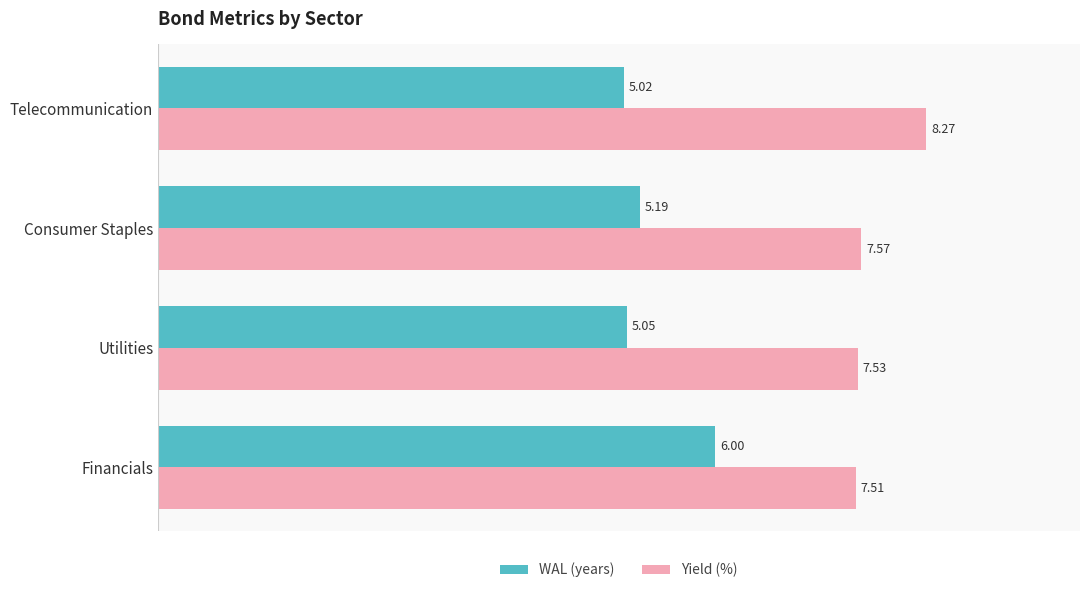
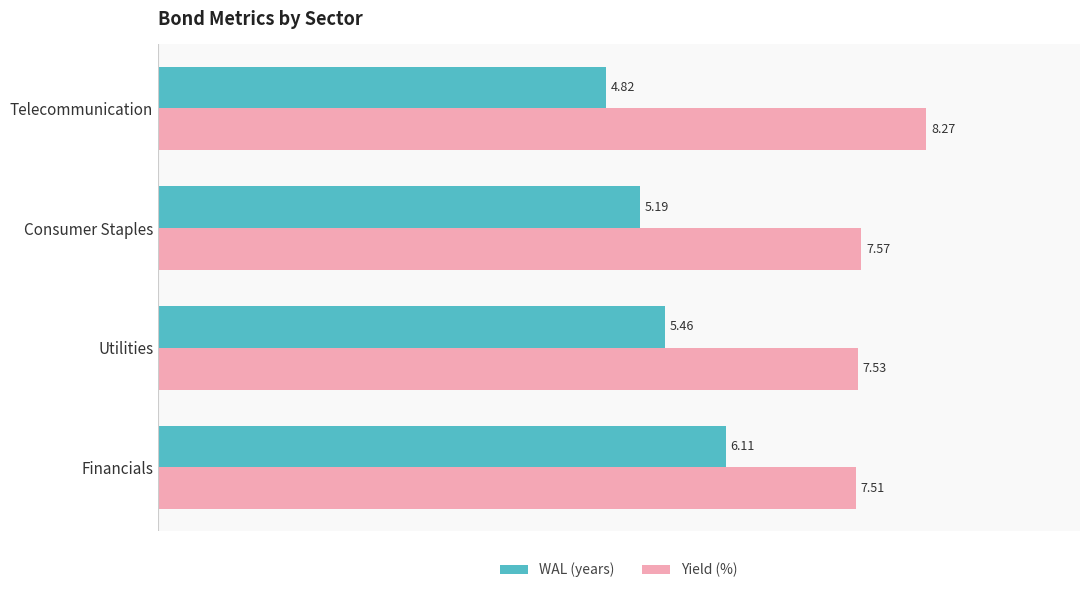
  {
    "WAL (years)": {
-     "Telecommunication": 5.02,
+     "Telecommunication": 4.82,
      "Consumer Staples": 5.19,
-     "Utilities": 5.05,
-     "Financials": 6.00
+     "Utilities": 5.46,
+     "Financials": 6.11
    },
    "Yield (%)": {
      "Telecommunication": 8.27,
      "Consumer Staples": 7.57,
      "Utilities": 7.53,
      "Financials": 7.51
    }
  }
